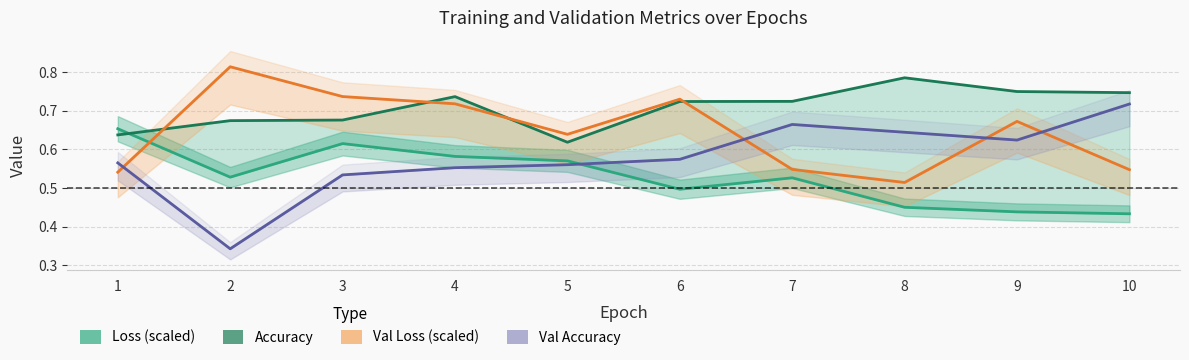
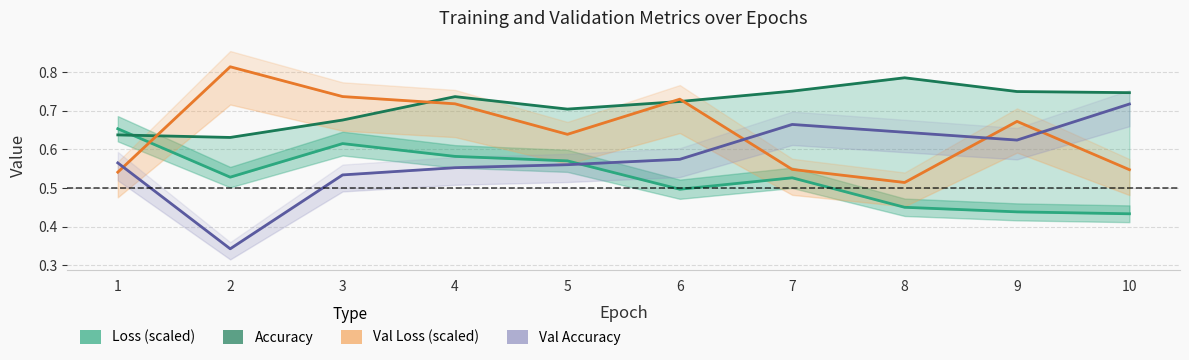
  {
    "Accuracy": {
      "1": 0.64,
-     "2": 0.67,
-     "5": 0.62,
-     "7": 0.72
+     "2": 0.63,
+     "5": 0.70,
+     "7": 0.75
    }
  }
